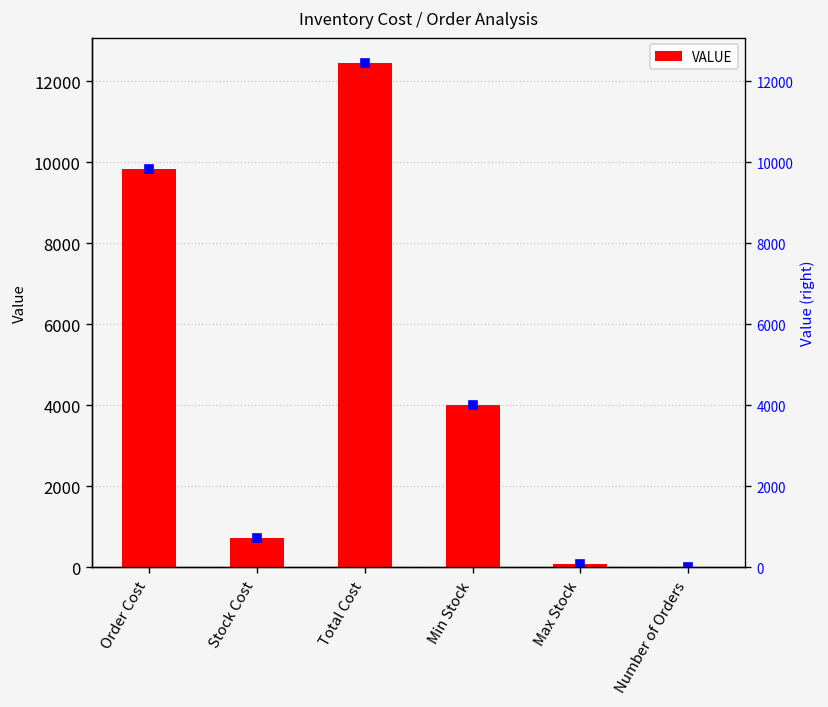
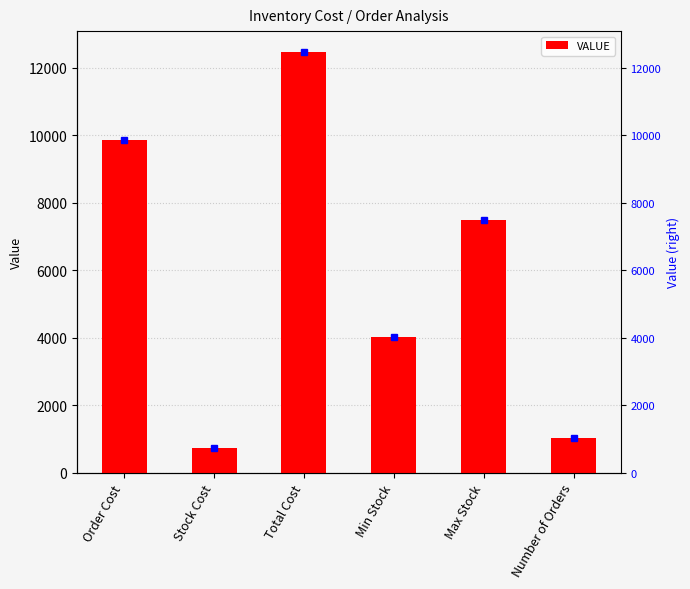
  {
    "VALUE": {
      "Order Cost": 9800,
      "Stock Cost": 700,
      "Total Cost": 12500,
      "Min Stock": 4000,
-     "Max Stock": 100,
-     "Number of Orders": 0
+     "Max Stock": 7500,
+     "Number of Orders": 1000
    }
  }
